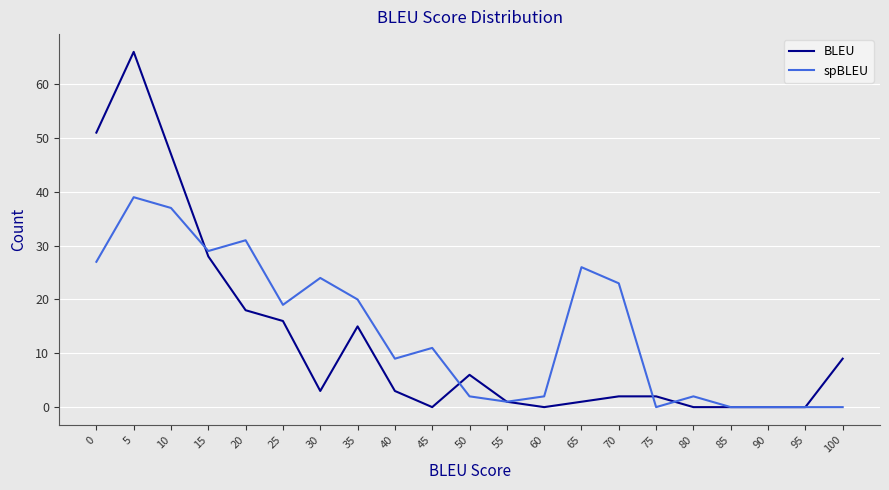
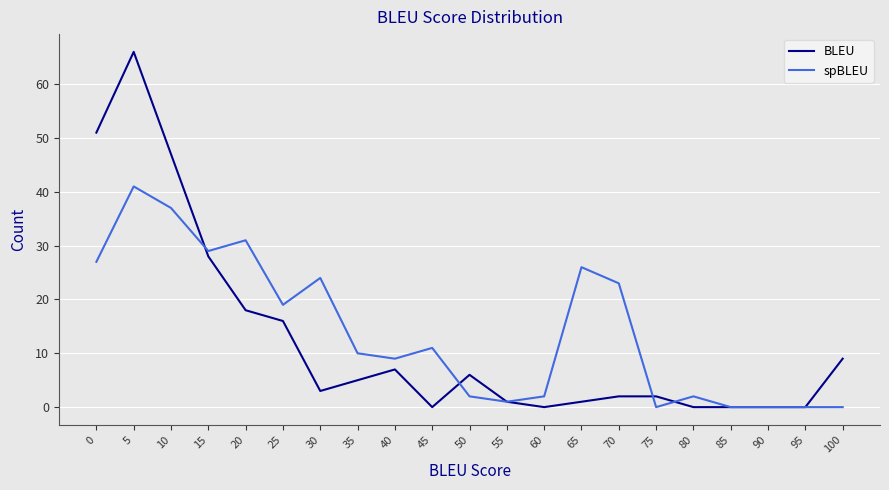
  {
    "BLEU": {
      "0": 51,
      "5": 66,
      "10": 47,
      "15": 28,
      "20": 18,
      "25": 16,
      "30": 3,
-     "35": 15,
-     "40": 3,
+     "35": 5,
+     "40": 7,
      "45": 0,
      "50": 6,
      "60": 0,
      "65": 1,
      "70": 2,
      "75": 2,
      "80": 0,
      "100": 9
    },
    "spBLEU": {
      "0": 27,
-     "5": 39,
+     "5": 41,
      "10": 37,
      "15": 29,
      "20": 31,
      "25": 19,
      "30": 24,
-     "35": 20,
+     "35": 10,
      "40": 9,
      "45": 11,
      "50": 2,
      "60": 2,
      "65": 26,
      "70": 23,
      "75": 0,
      "80": 2,
      "100": 0
    }
  }
